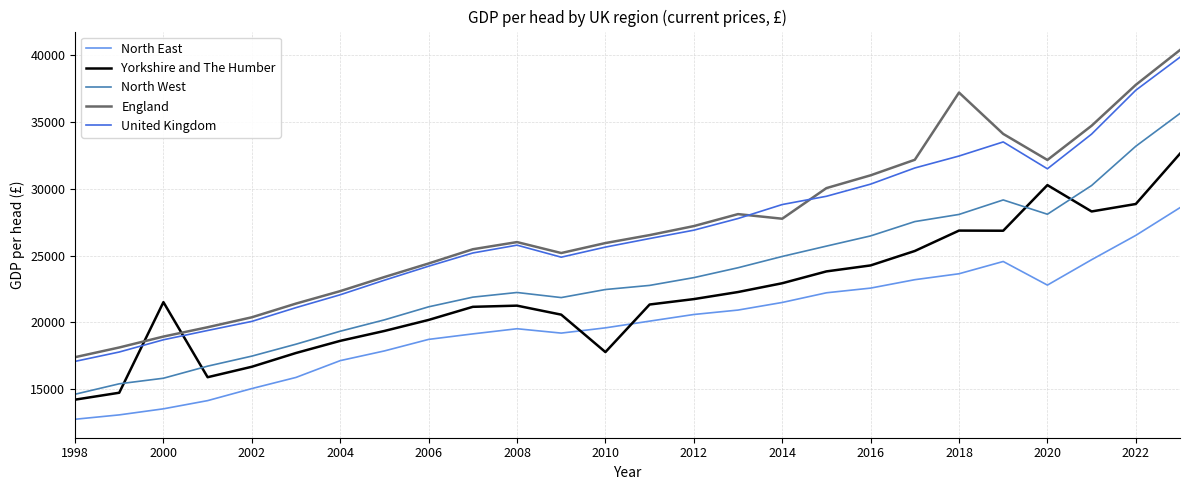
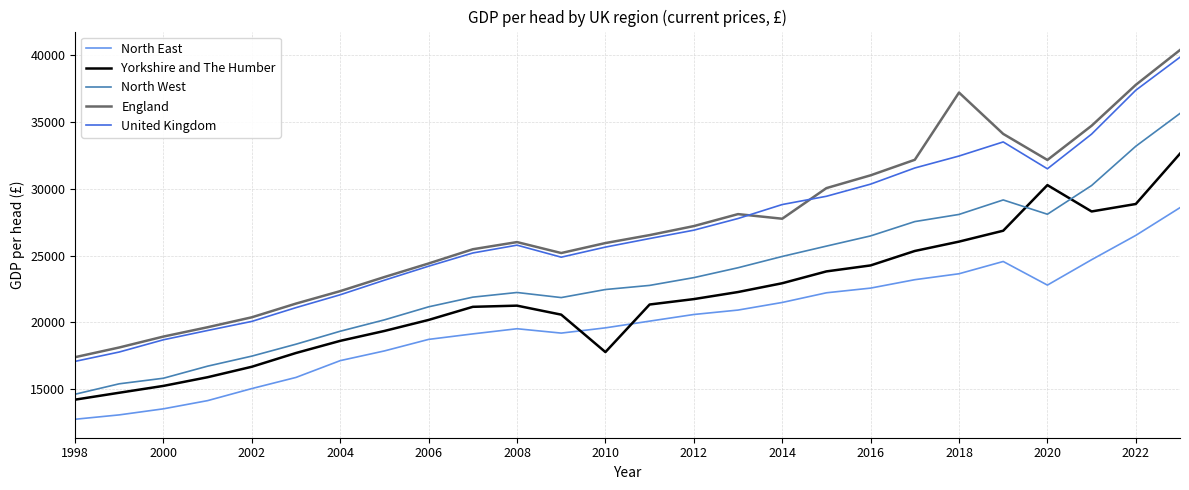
  {
    "Yorkshire and The Humber": {
      "1998": 14200,
-     "2000": 21500,
+     "2000": 15200,
      "2002": 16700,
      "2004": 18600,
      "2006": 20200,
      "2008": 21200,
      "2010": 17800,
      "2012": 21700,
      "2014": 22900,
      "2016": 24300,
-     "2018": 26900,
+     "2018": 26000,
      "2020": 30300,
      "2022": 28900
    },
    "England": {
      "1998": 17400,
      "2000": 18900,
      "2002": 20400,
      "2004": 22300,
      "2006": 24400,
      "2008": 26000,
      "2010": 25900,
      "2012": 27200,
      "2014": 27800,
      "2016": 31000,
      "2018": 37200,
      "2020": 32200,
      "2022": 37800
    }
  }
